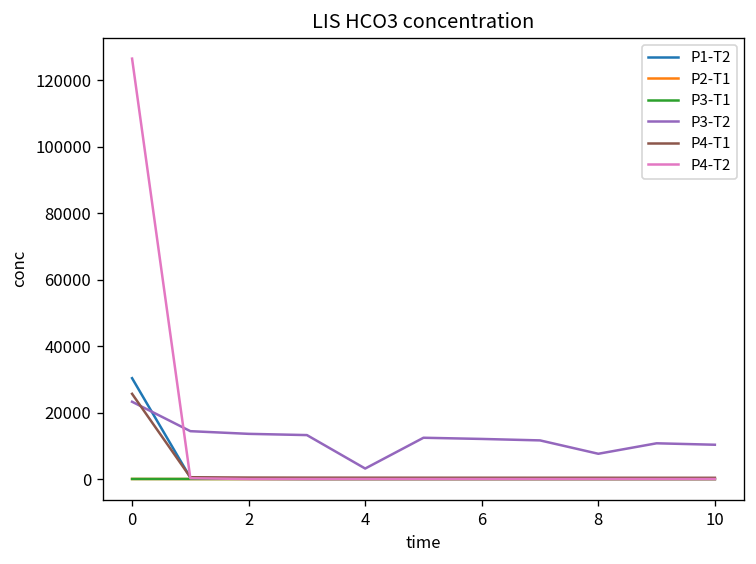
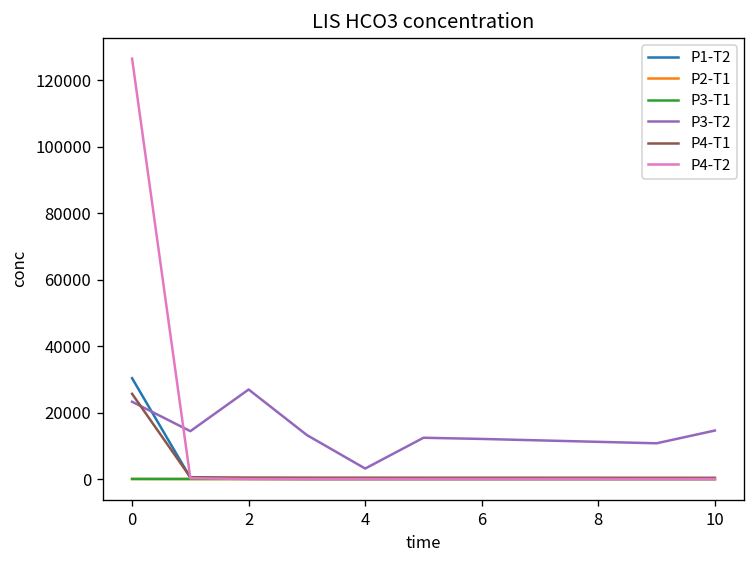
  {
    "P1-T2": {
      "0": 30000
    },
    "P3-T1": {
      "0": 0
    },
    "P3-T2": {
      "0": 23000,
-     "2": 14000,
+     "2": 27000,
      "4": 3000,
      "6": 12000,
-     "8": 8000,
-     "10": 10000
+     "8": 11000,
+     "10": 15000
    },
    "P4-T1": {
      "0": 26000
    },
    "P4-T2": {
      "0": 126000
    }
  }
